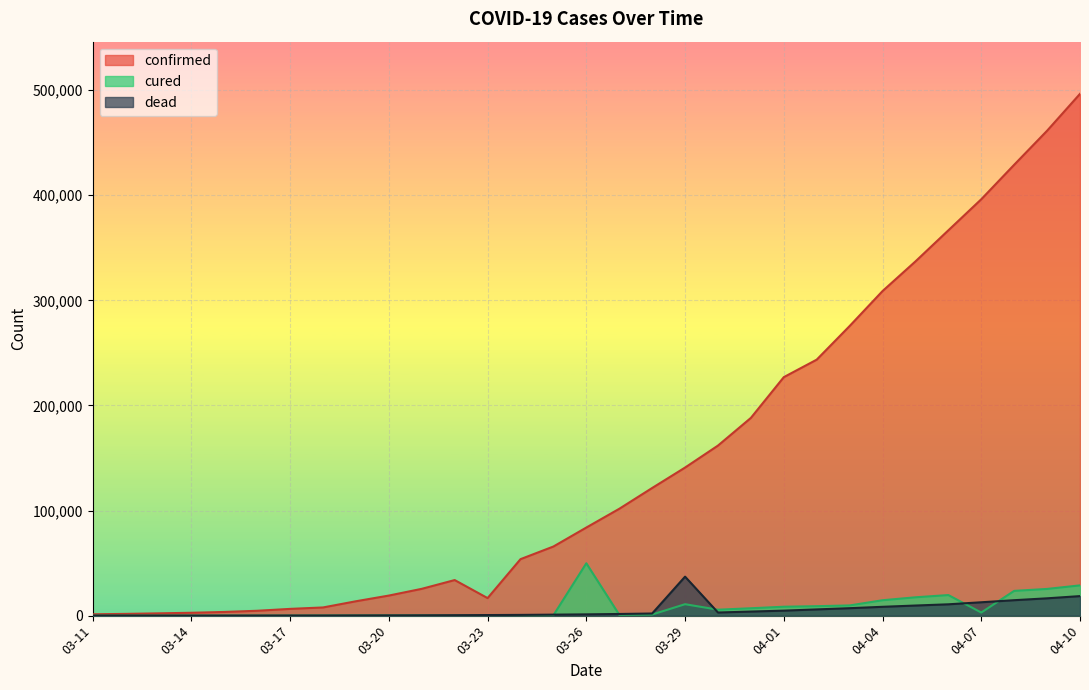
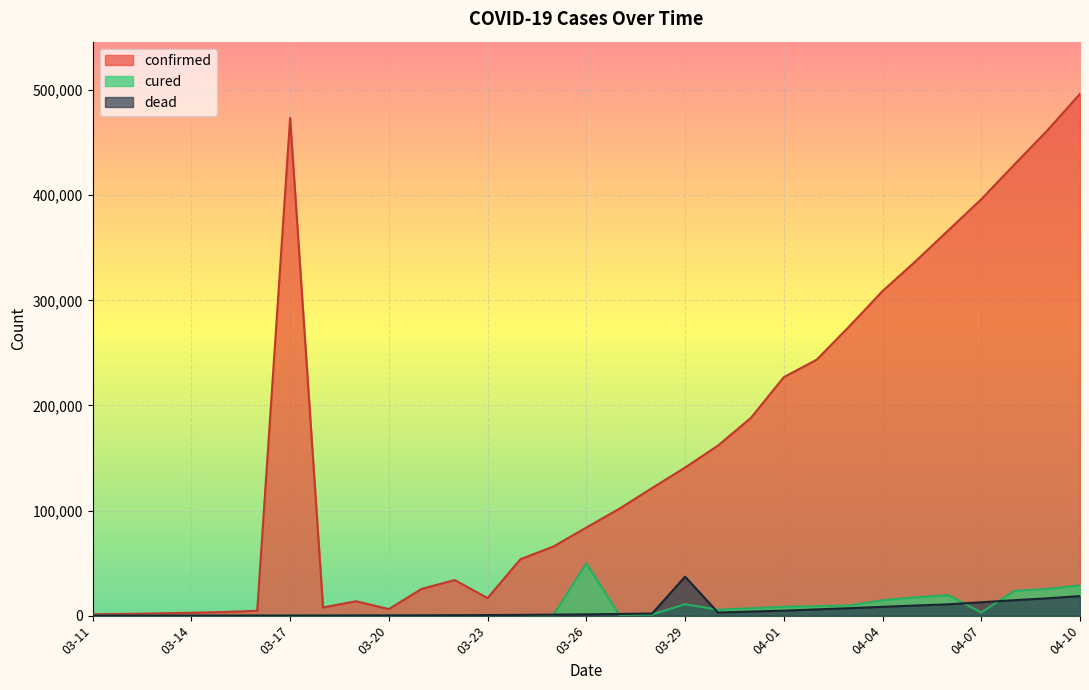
  {
    "confirmed": {
      "03-14": "3,000",
-     "03-17": "6,000",
-     "03-20": "19,000",
+     "03-17": "474,000",
+     "03-20": "6,000",
      "03-23": "17,000",
      "03-26": "84,000",
      "03-29": "141,000",
      "04-01": "227,000",
      "04-04": "309,000",
      "04-07": "396,000",
      "04-10": "497,000"
    },
    "cured": {
      "03-26": "50,000",
      "03-29": "11,000",
      "04-01": "8,000",
      "04-04": "15,000",
      "04-07": "3,000",
      "04-10": "29,000"
    },
    "dead": {
      "03-26": "1,000",
      "03-29": "37,000",
      "04-01": "5,000",
      "04-04": "8,000",
      "04-07": "13,000",
      "04-10": "19,000"
    }
  }
